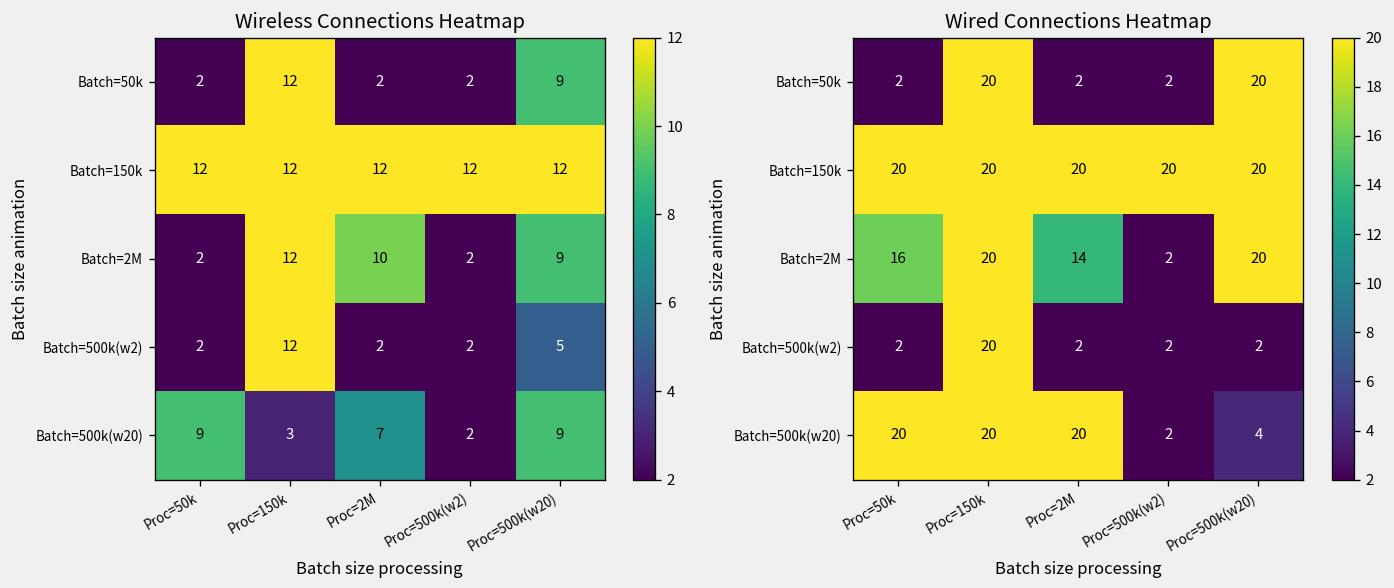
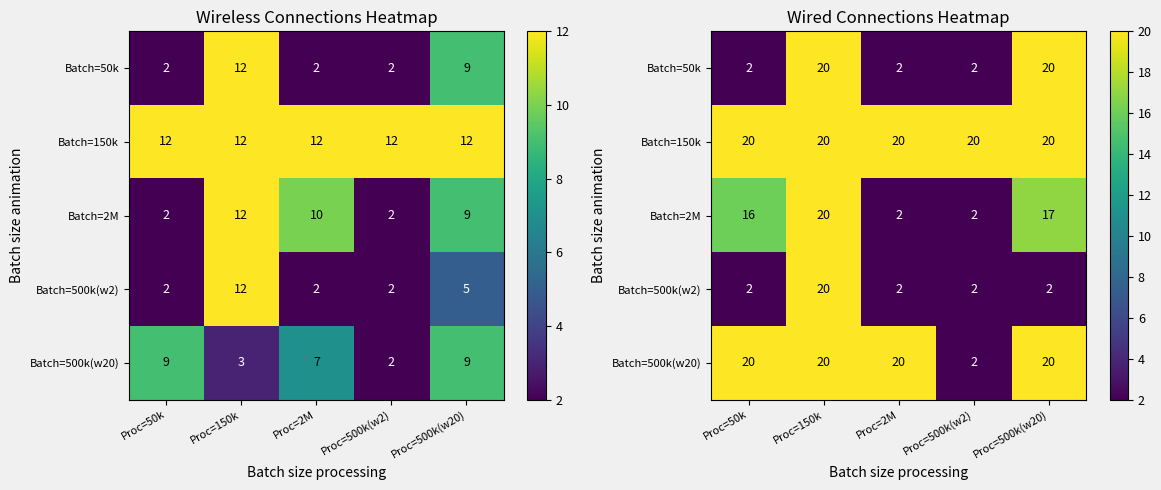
  {
    "Wireless Connections Heatmap": {
      "Batch=50k": {
        "Proc=50k": 2,
        "Proc=150k": 12,
        "Proc=2M": 2,
        "Proc=500k(w2)": 2,
        "Proc=500k(w20)": 9
      },
      "Batch=150k": {
        "Proc=50k": 12,
        "Proc=150k": 12,
        "Proc=2M": 12,
        "Proc=500k(w2)": 12,
        "Proc=500k(w20)": 12
      },
      "Batch=2M": {
        "Proc=50k": 2,
        "Proc=150k": 12,
        "Proc=2M": 10,
        "Proc=500k(w2)": 2,
        "Proc=500k(w20)": 9
      },
      "Batch=500k(w2)": {
        "Proc=50k": 2,
        "Proc=150k": 12,
        "Proc=2M": 2,
        "Proc=500k(w2)": 2,
        "Proc=500k(w20)": 5
      },
      "Batch=500k(w20)": {
        "Proc=50k": 9,
        "Proc=150k": 3,
        "Proc=2M": 7,
        "Proc=500k(w2)": 2,
        "Proc=500k(w20)": 9
      }
    },
    "Wired Connections Heatmap": {
      "Batch=50k": {
        "Proc=50k": 2,
        "Proc=150k": 20,
        "Proc=2M": 2,
        "Proc=500k(w2)": 2,
        "Proc=500k(w20)": 20
      },
      "Batch=150k": {
        "Proc=50k": 20,
        "Proc=150k": 20,
        "Proc=2M": 20,
        "Proc=500k(w2)": 20,
        "Proc=500k(w20)": 20
      },
      "Batch=2M": {
        "Proc=50k": 16,
        "Proc=150k": 20,
-       "Proc=2M": 14,
+       "Proc=2M": 2,
        "Proc=500k(w2)": 2,
-       "Proc=500k(w20)": 20
+       "Proc=500k(w20)": 17
      },
      "Batch=500k(w2)": {
        "Proc=50k": 2,
        "Proc=150k": 20,
        "Proc=2M": 2,
        "Proc=500k(w2)": 2,
        "Proc=500k(w20)": 2
      },
      "Batch=500k(w20)": {
        "Proc=50k": 20,
        "Proc=150k": 20,
        "Proc=2M": 20,
        "Proc=500k(w2)": 2,
-       "Proc=500k(w20)": 4
+       "Proc=500k(w20)": 20
      }
    }
  }
